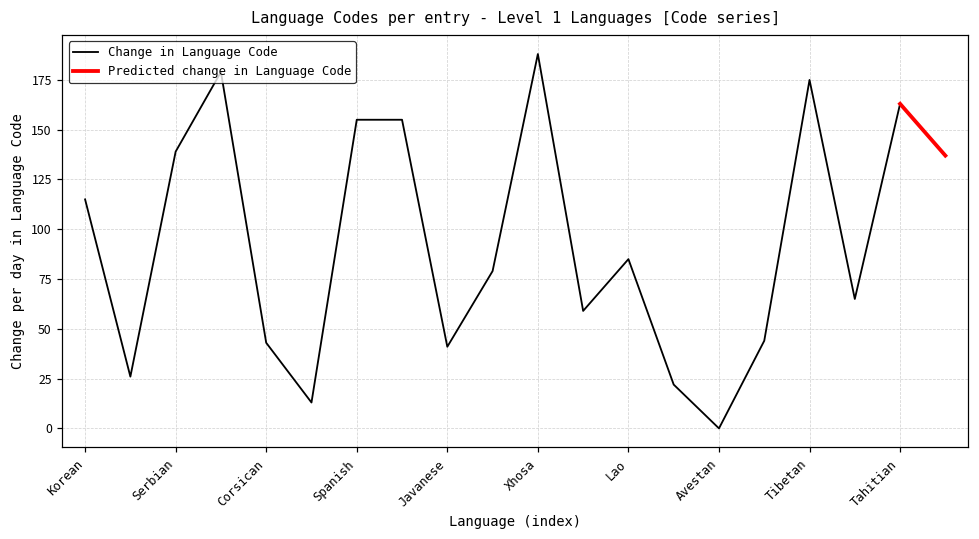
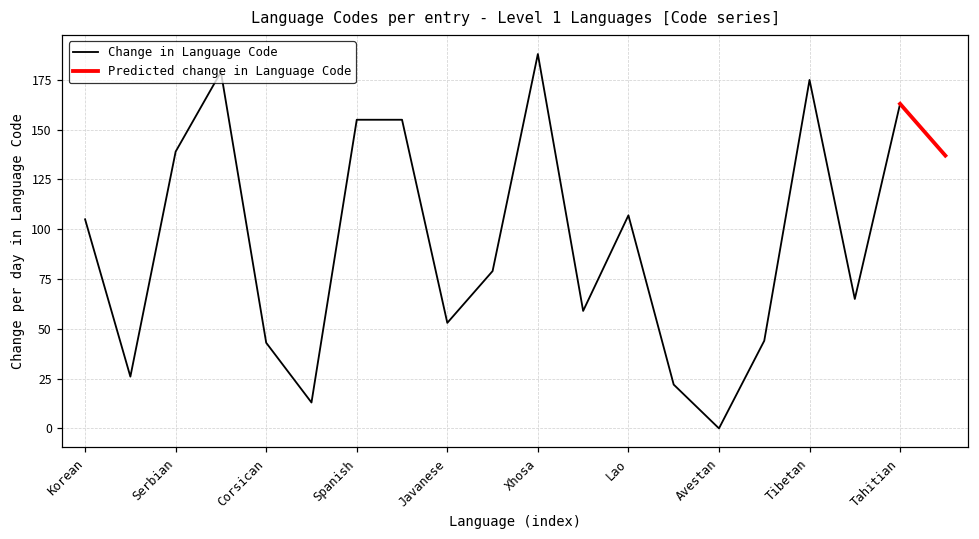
  {
    "Change in Language Code": {
-     "Korean": 115,
+     "Korean": 105,
      "Serbian": 139,
      "Corsican": 43,
      "Spanish": 155,
-     "Javanese": 41,
+     "Javanese": 53,
      "Xhosa": 188,
-     "Lao": 85,
+     "Lao": 107,
      "Avestan": 0,
      "Tibetan": 175
    }
  }
